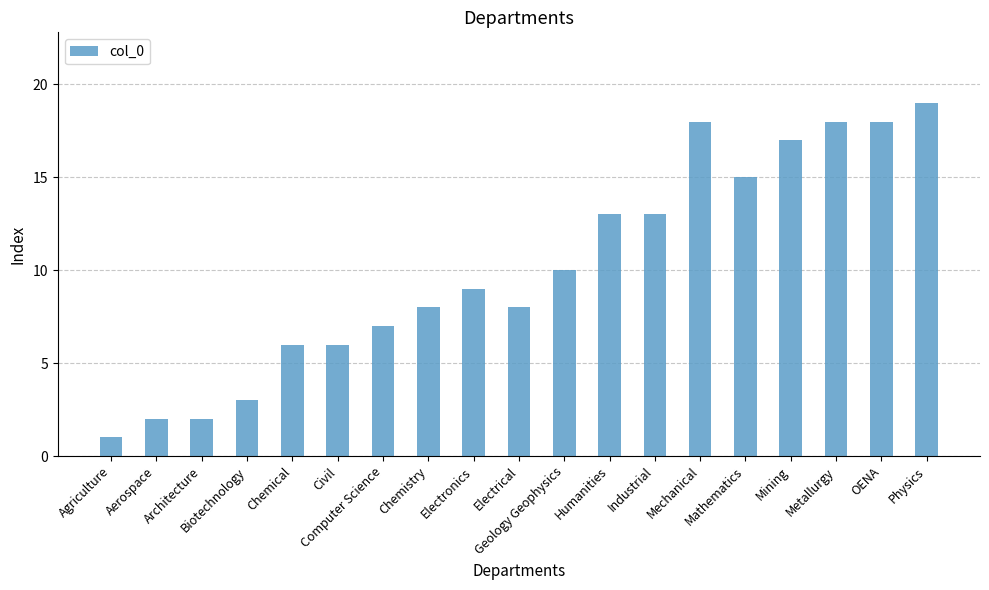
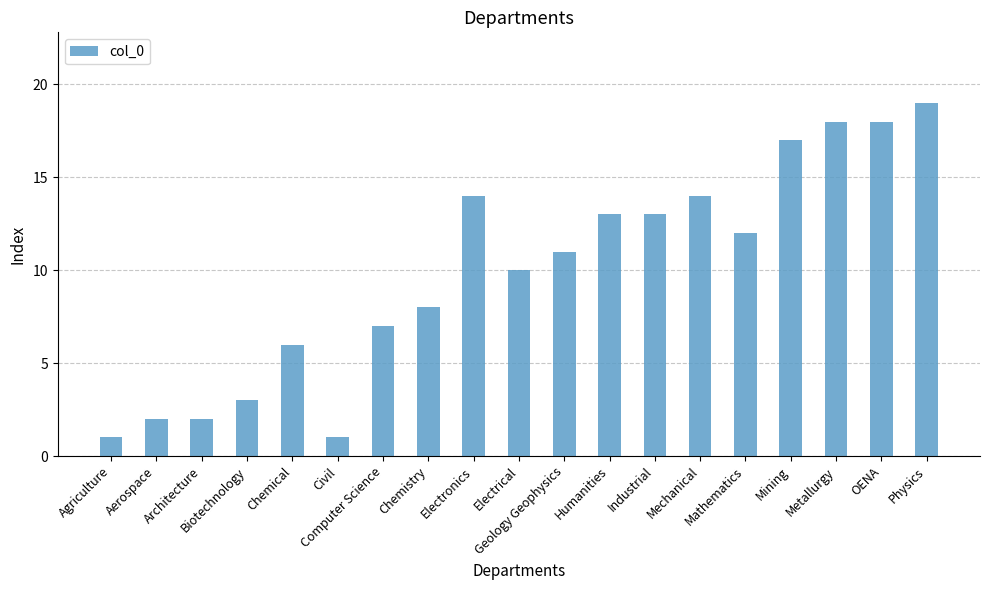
  {
    "Agriculture": 1,
    "Aerospace": 2,
    "Architecture": 2,
    "Biotechnology": 3,
    "Chemical": 6,
-   "Civil": 6,
+   "Civil": 1,
    "Computer Science": 7,
    "Chemistry": 8,
-   "Electronics": 9,
-   "Electrical": 8,
-   "Geology Geophysics": 10,
+   "Electronics": 14,
+   "Electrical": 10,
+   "Geology Geophysics": 11,
    "Humanities": 13,
    "Industrial": 13,
-   "Mechanical": 18,
-   "Mathematics": 15,
+   "Mechanical": 14,
+   "Mathematics": 12,
    "Mining": 17,
    "Metallurgy": 18,
    "OENA": 18,
    "Physics": 19
  }
